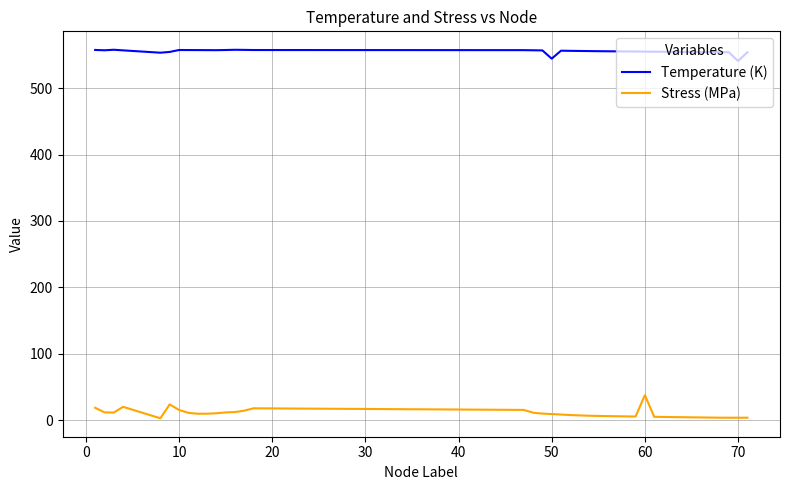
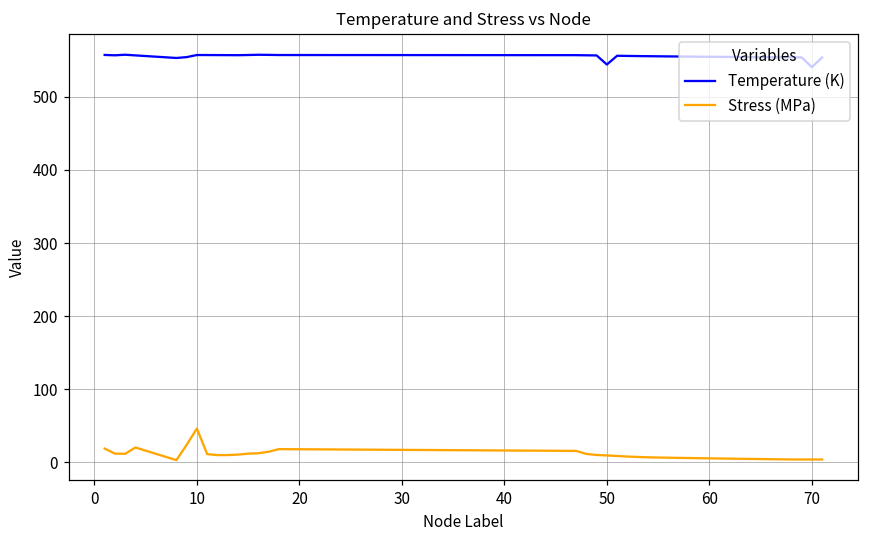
  {
    "Temperature (K)": {
      "10": 560,
      "50": 540
    },
    "Stress (MPa)": {
-     "10": 20,
+     "10": 50,
      "50": 10,
-     "60": 40,
+     "60": 10,
      "70": 0
    }
  }
